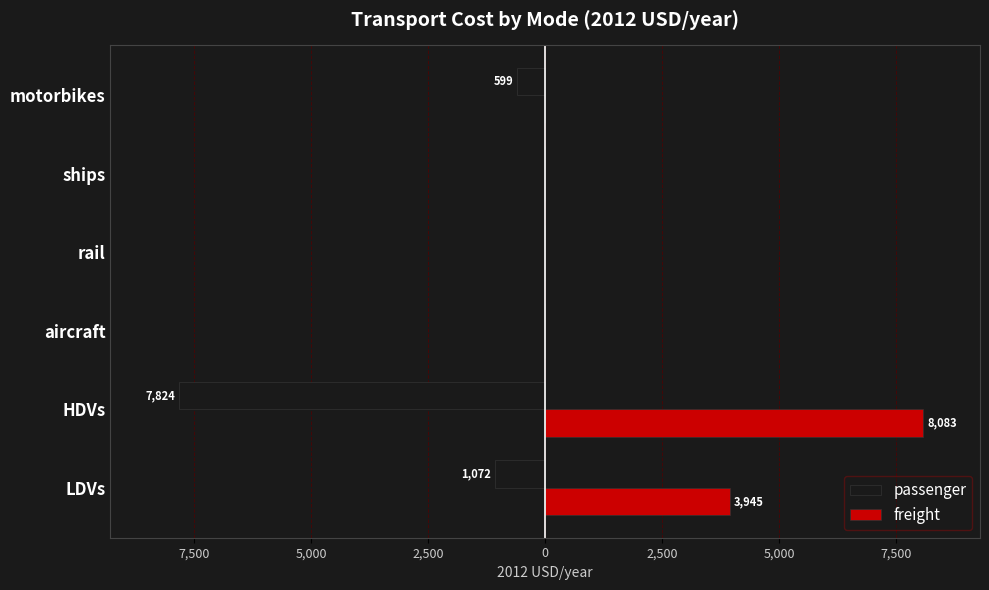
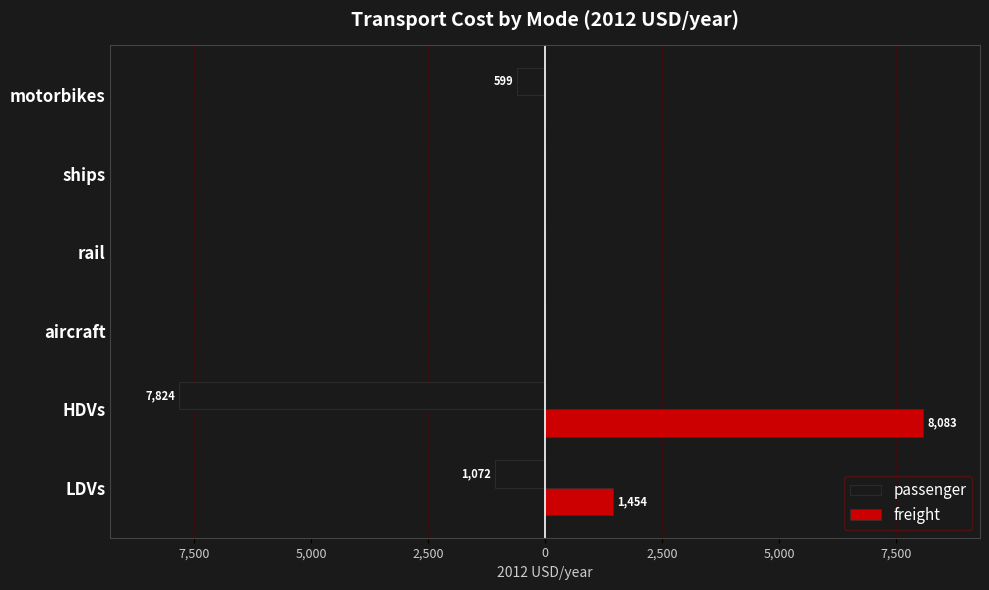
  {
    "freight": {
      "HDVs": "8,083",
-     "LDVs": "3,945"
+     "LDVs": "1,454"
    }
  }
